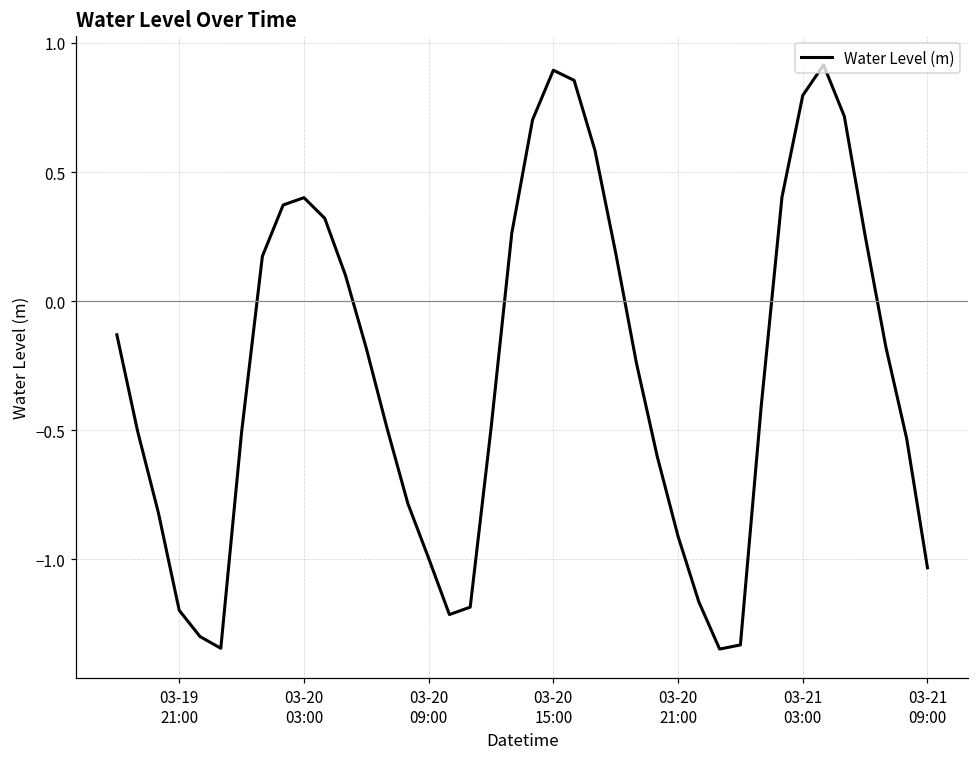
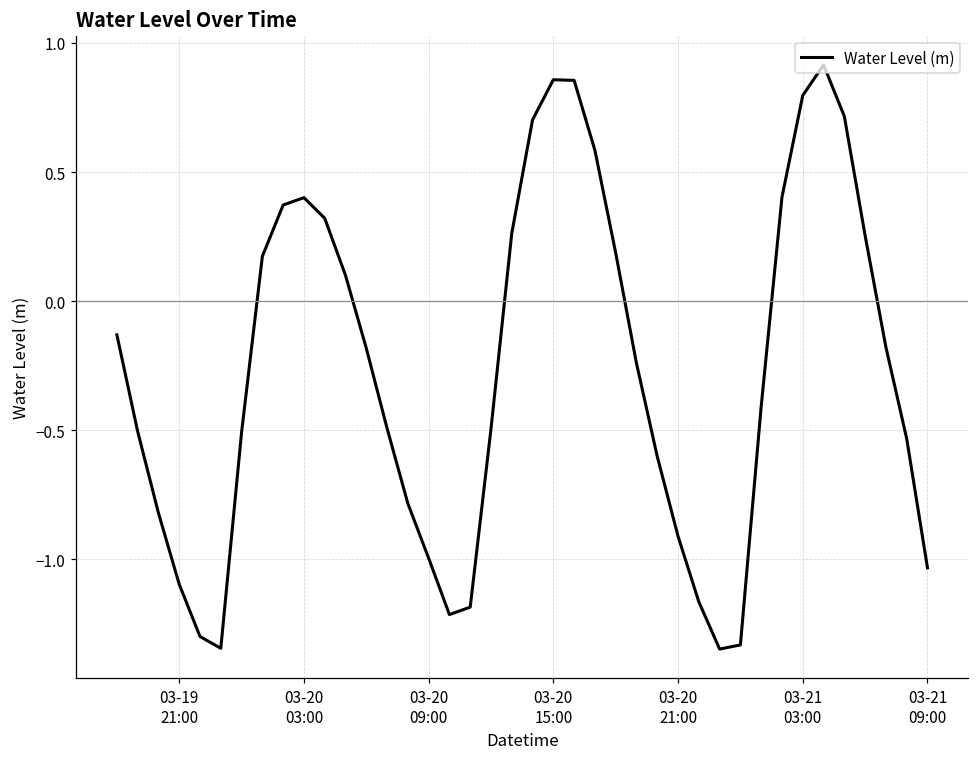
  {
-   "03-19 21:00": -1.20,
+   "03-19 21:00": -1.10,
    "03-20 03:00": 0.40,
    "03-20 09:00": -1.00,
-   "03-20 15:00": 0.89,
+   "03-20 15:00": 0.86,
    "03-20 21:00": -0.91,
    "03-21 03:00": 0.80,
    "03-21 09:00": -1.03
  }
